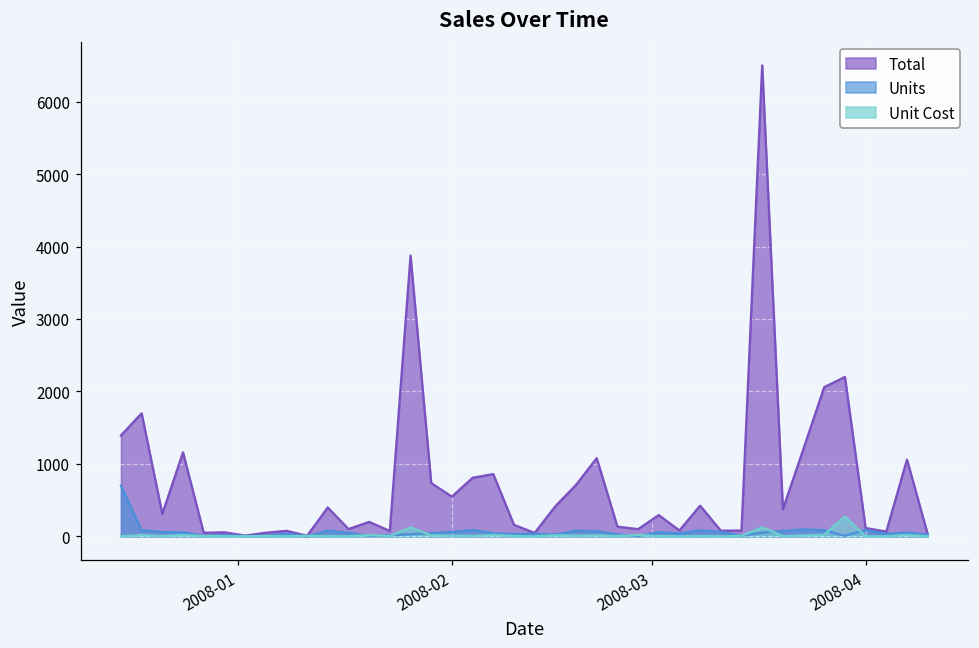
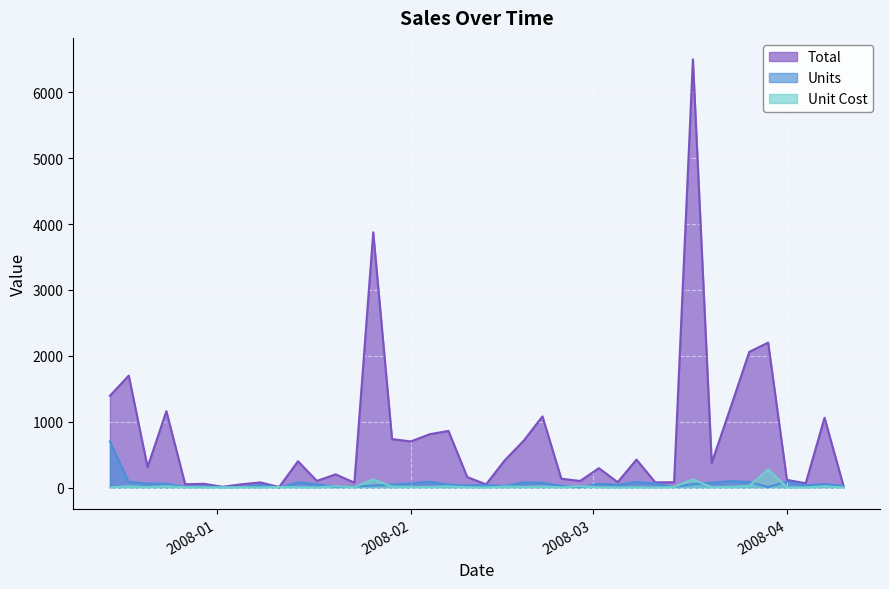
  {
    "Total": {
-     "2008-02": 500
+     "2008-02": 700
    },
    "Units": {
      "2008-02": 100
    },
    "Unit Cost": {
      "2008-02": 0,
      "2008-04": 0
    }
  }
